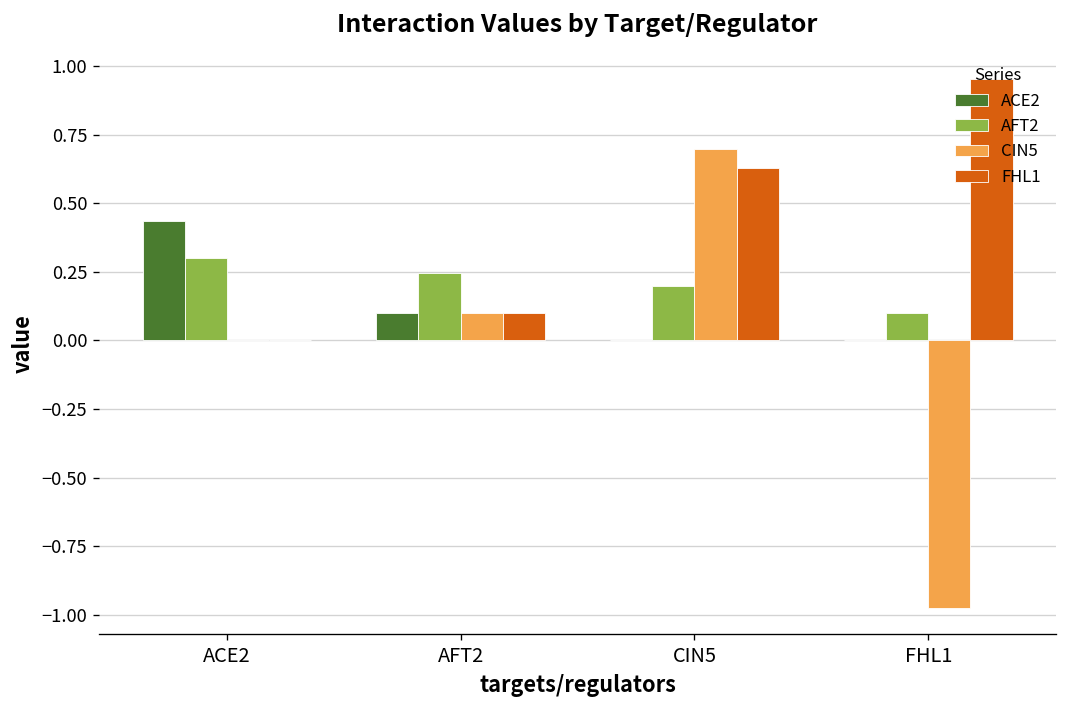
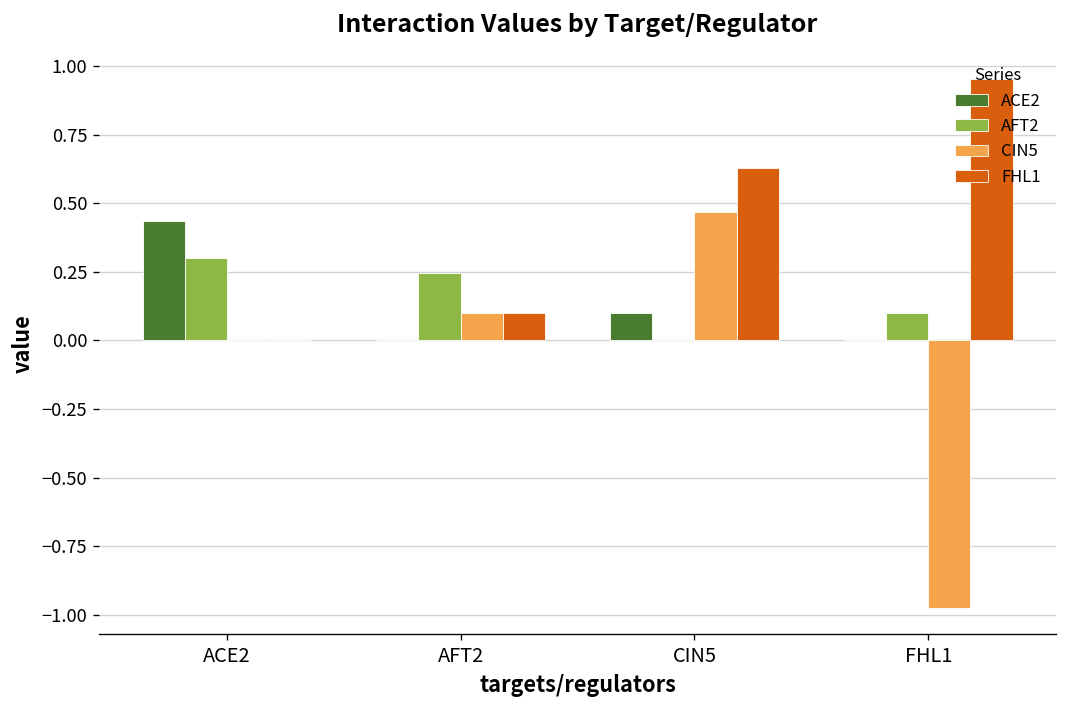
  {
    "ACE2": {
      "ACE2": 0.43,
-     "AFT2": 0.1,
-     "CIN5": 0.0,
+     "AFT2": 0.0,
+     "CIN5": 0.1,
      "FHL1": 0.0
    },
    "AFT2": {
      "ACE2": 0.3,
      "AFT2": 0.25,
-     "CIN5": 0.2,
+     "CIN5": 0.0,
      "FHL1": 0.1
    },
    "CIN5": {
      "ACE2": 0.00,
      "AFT2": 0.10,
-     "CIN5": 0.70,
+     "CIN5": 0.47,
      "FHL1": -0.97
    },
    "FHL1": {
      "ACE2": 0.00,
      "AFT2": 0.10,
      "CIN5": 0.63,
      "FHL1": 0.95
    }
  }
